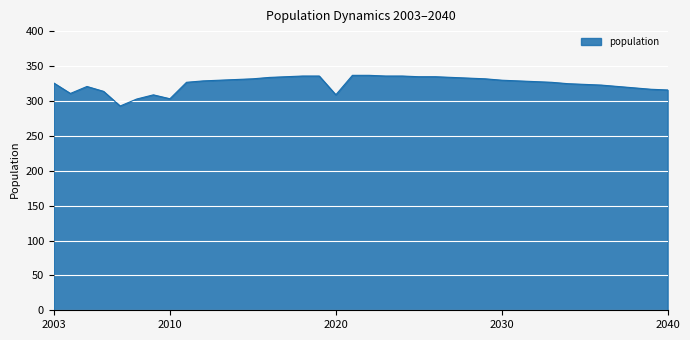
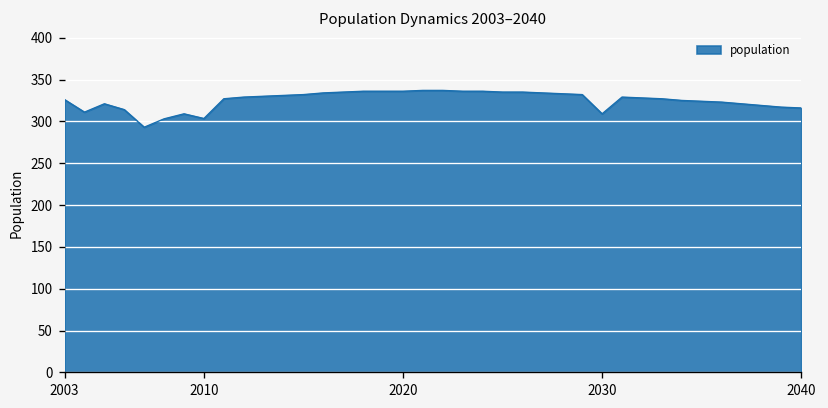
  {
    "2003": 330,
    "2010": 300,
-   "2020": 310,
-   "2030": 330,
+   "2020": 340,
+   "2030": 310,
    "2040": 320
  }
